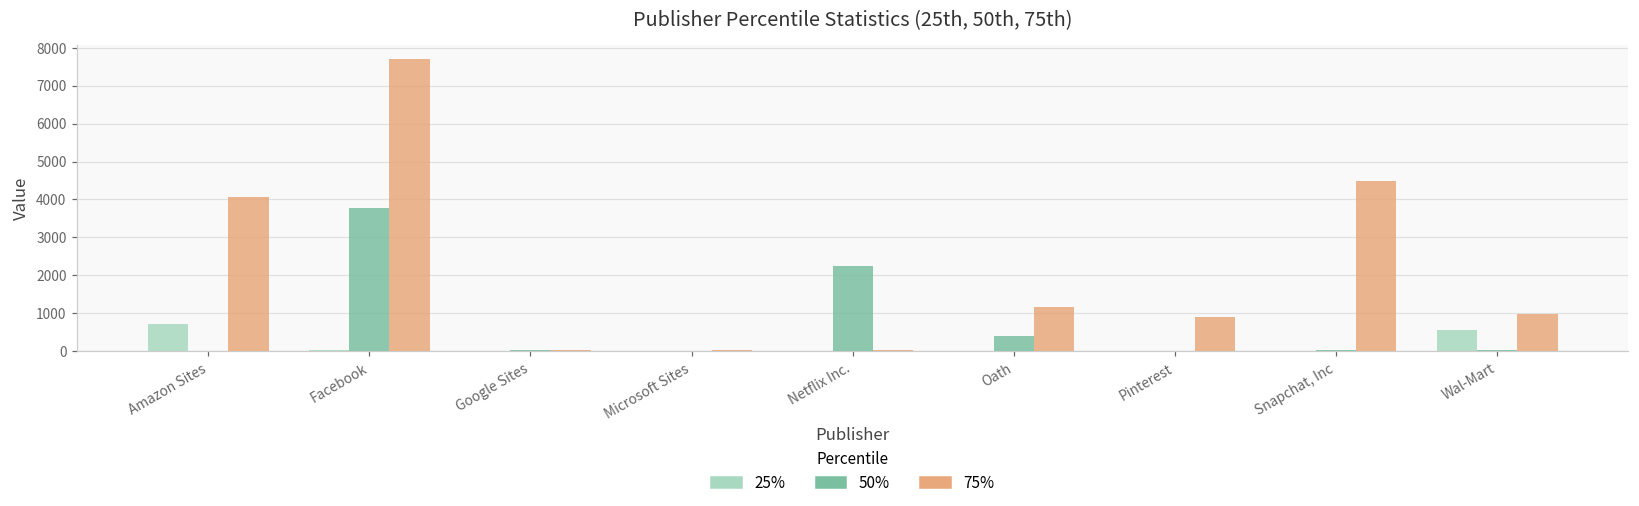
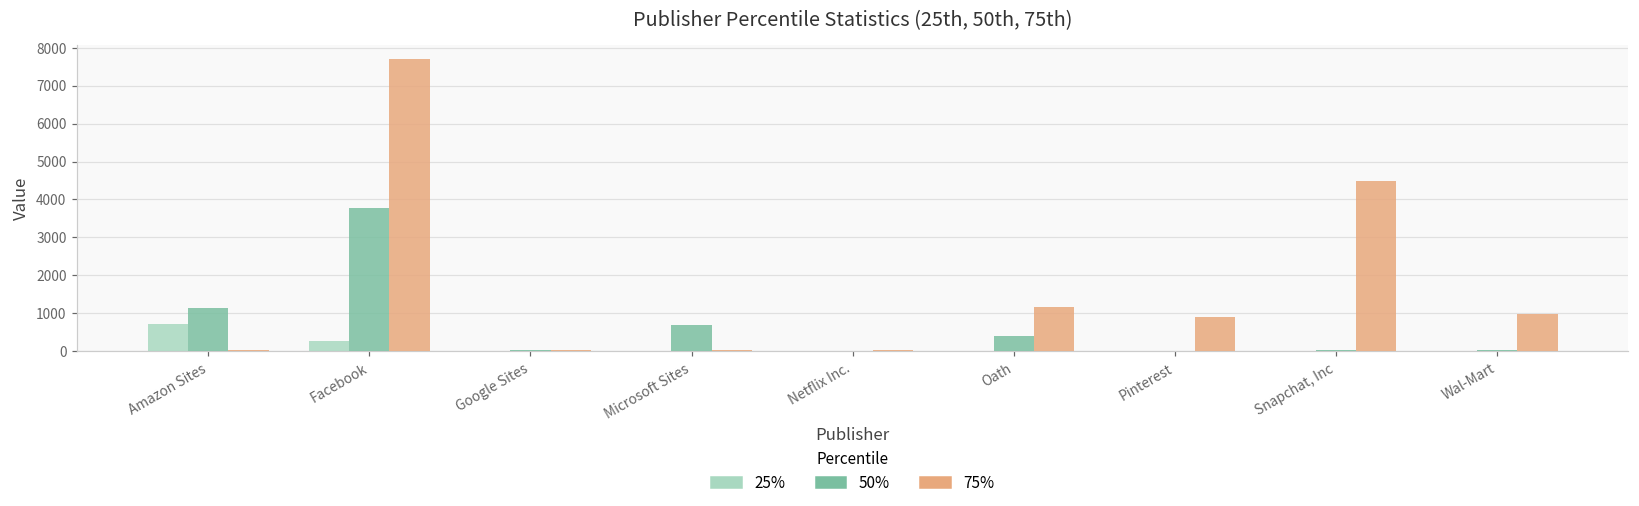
  {
    "25%": {
      "Amazon Sites": 700,
-     "Facebook": 0,
-     "Wal-Mart": 600
+     "Facebook": 300,
+     "Wal-Mart": 0
    },
    "50%": {
-     "Amazon Sites": 0,
+     "Amazon Sites": 1100,
      "Facebook": 3800,
-     "Microsoft Sites": 0,
-     "Netflix Inc.": 2300,
+     "Microsoft Sites": 700,
+     "Netflix Inc.": 0,
      "Oath": 400
    },
    "75%": {
-     "Amazon Sites": 4100,
+     "Amazon Sites": 0,
      "Facebook": 7700,
      "Oath": 1200,
      "Pinterest": 900,
      "Snapchat, Inc": 4500,
      "Wal-Mart": 1000
    }
  }
